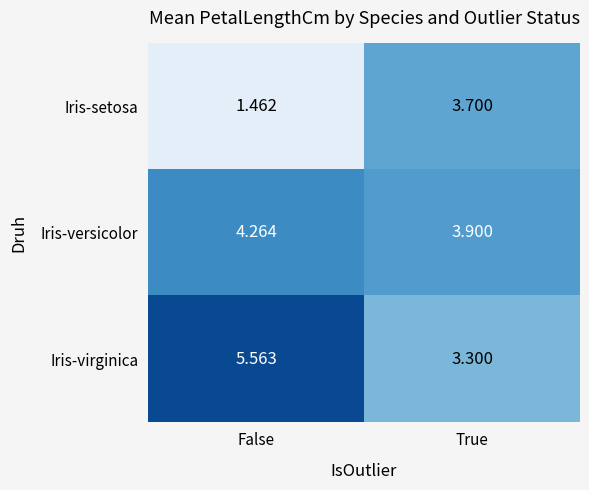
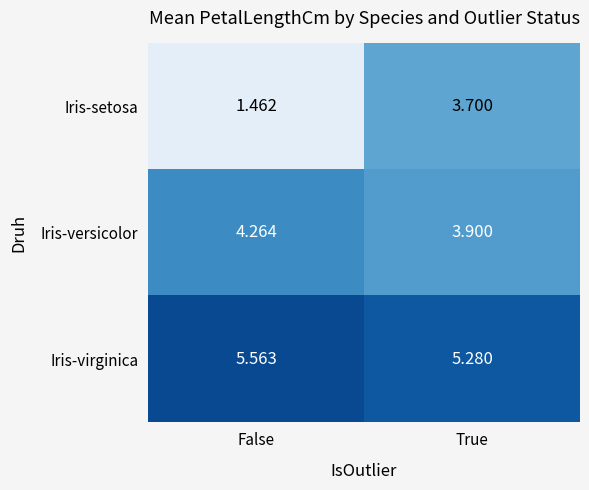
  {
    "Iris-setosa": {
      "False": 1.462,
      "True": 3.700
    },
    "Iris-versicolor": {
      "False": 4.264,
      "True": 3.900
    },
    "Iris-virginica": {
      "False": 5.563,
-     "True": 3.300
+     "True": 5.280
    }
  }
